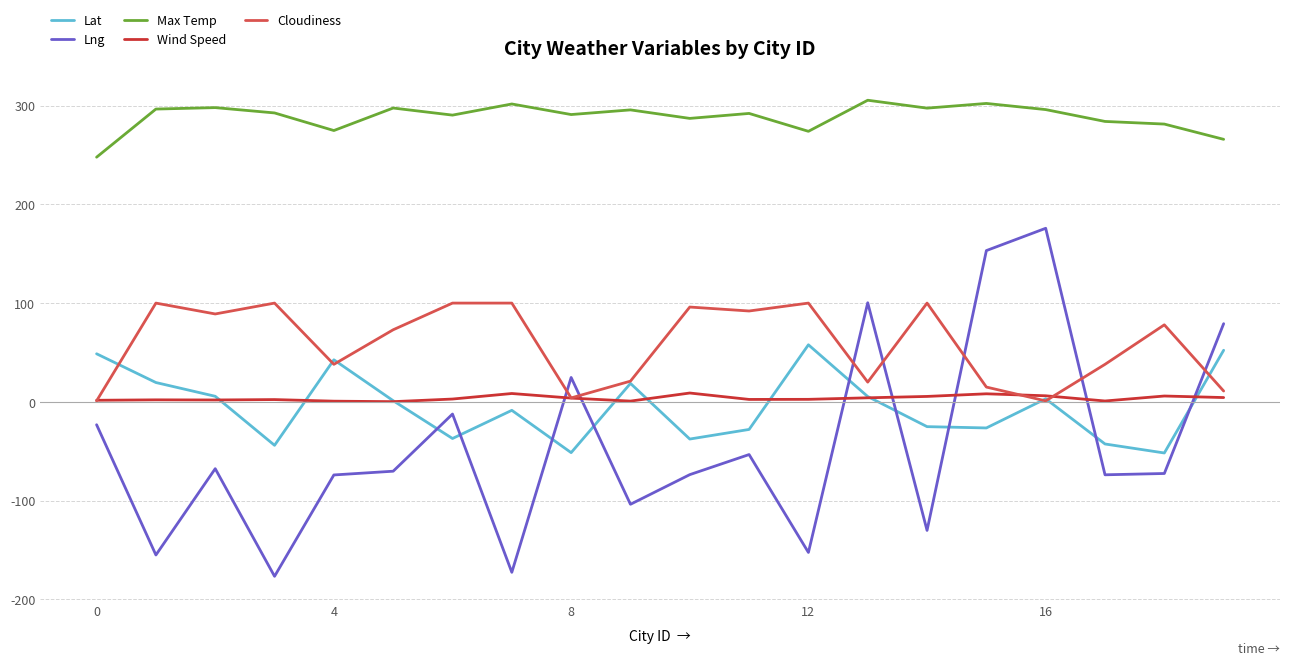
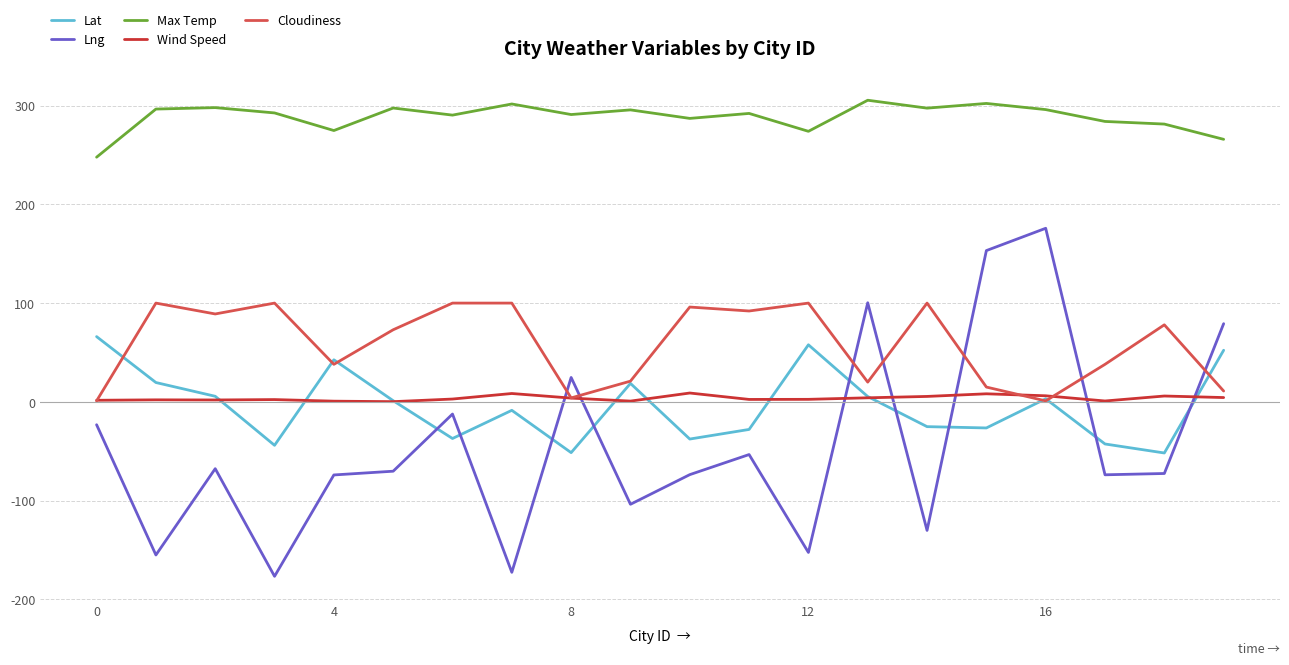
  {
    "Lat": {
-     "0": 50,
+     "0": 70,
      "4": 40,
      "8": -50,
      "12": 60
    },
    "Lng": {
      "0": -20,
      "4": -70,
      "8": 20,
      "12": -150,
      "16": 180
    },
    "Max Temp": {
      "0": 250,
      "4": 270,
      "8": 290,
      "12": 270,
      "16": 300
    }
  }
